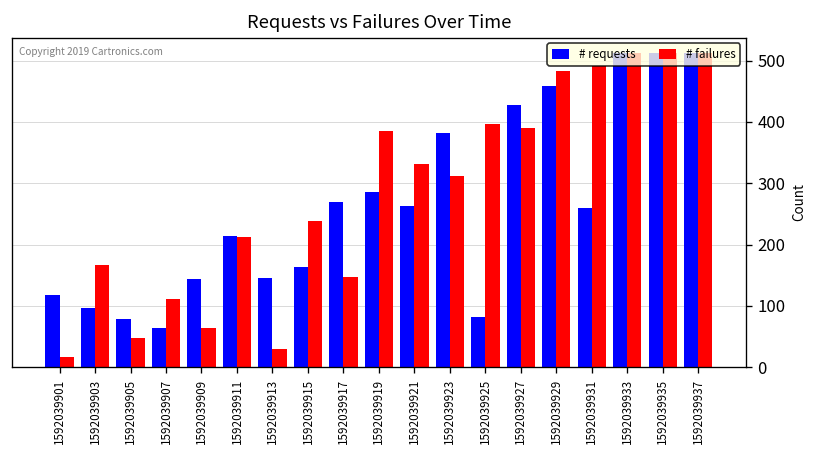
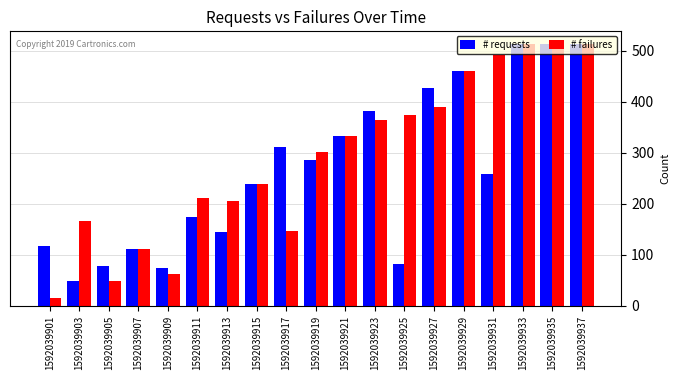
  {
    "# requests": {
      "1592039901": 120,
-     "1592039903": 100,
+     "1592039903": 50,
      "1592039905": 80,
-     "1592039907": 60,
-     "1592039909": 140,
-     "1592039911": 210,
+     "1592039907": 110,
+     "1592039909": 80,
+     "1592039911": 170,
      "1592039913": 150,
-     "1592039915": 160,
-     "1592039917": 270,
+     "1592039915": 240,
+     "1592039917": 310,
      "1592039919": 290,
-     "1592039921": 260,
+     "1592039921": 330,
      "1592039923": 380,
      "1592039925": 80,
      "1592039927": 430,
      "1592039929": 460,
      "1592039931": 260
    },
    "# failures": {
      "1592039901": 20,
      "1592039903": 170,
      "1592039905": 50,
      "1592039907": 110,
      "1592039909": 60,
      "1592039911": 210,
-     "1592039913": 30,
+     "1592039913": 210,
      "1592039915": 240,
      "1592039917": 150,
-     "1592039919": 390,
+     "1592039919": 300,
      "1592039921": 330,
-     "1592039923": 310,
-     "1592039925": 400,
+     "1592039923": 360,
+     "1592039925": 370,
      "1592039927": 390,
-     "1592039929": 480,
+     "1592039929": 460,
      "1592039931": 490
    }
  }
